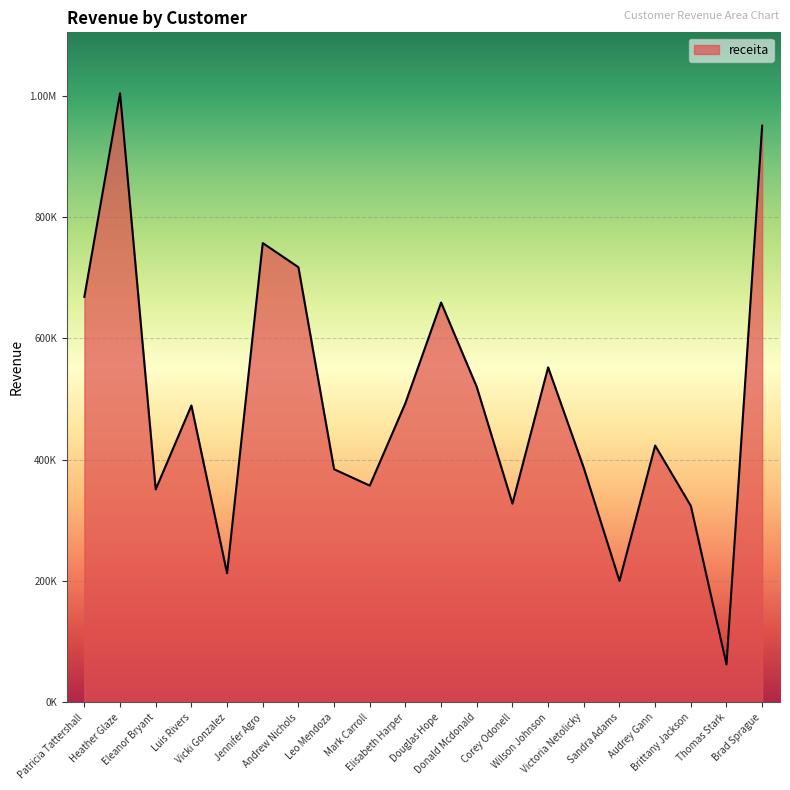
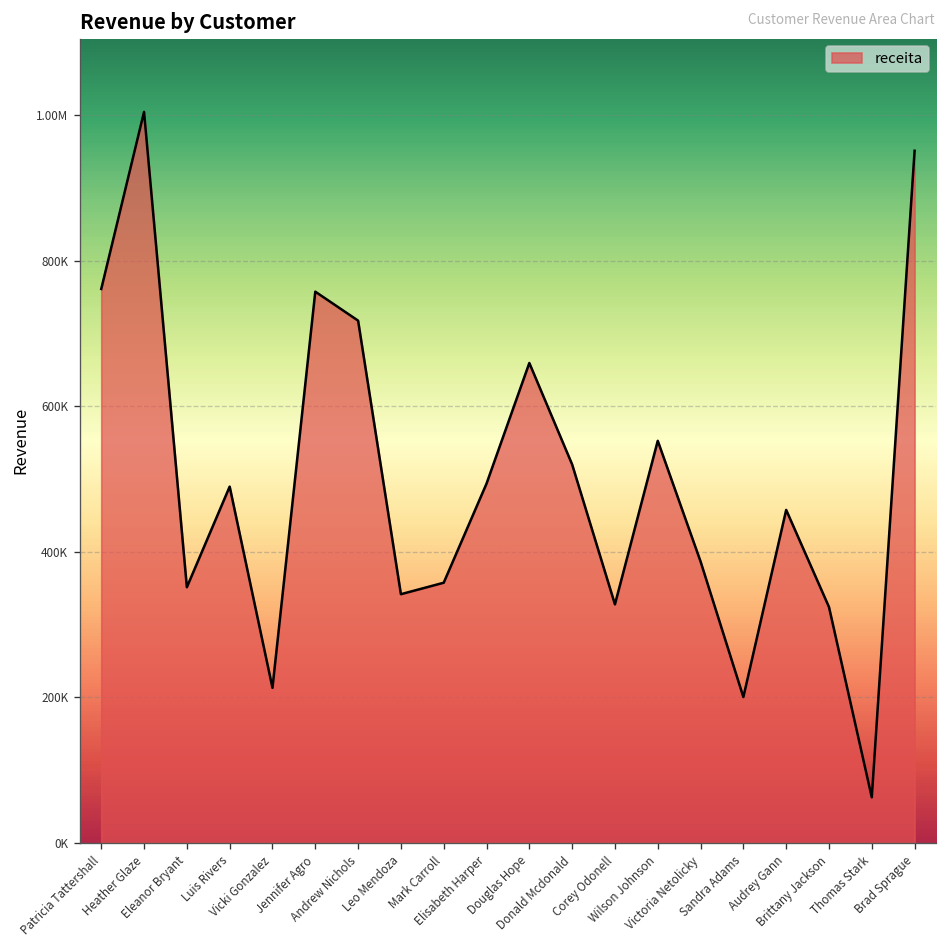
  {
-   "Patricia Tattershall": 670000,
+   "Patricia Tattershall": 760000,
    "Heather Glaze": 1000000,
    "Eleanor Bryant": 350000,
    "Luis Rivers": 490000,
    "Vicki Gonzalez": 210000,
    "Jennifer Agro": 760000,
    "Andrew Nichols": 720000,
-   "Leo Mendoza": 380000,
+   "Leo Mendoza": 340000,
    "Mark Carroll": 360000,
    "Elisabeth Harper": 490000,
    "Douglas Hope": 660000,
    "Donald Mcdonald": 520000,
    "Corey Odonell": 330000,
    "Wilson Johnson": 550000,
    "Victoria Netolicky": 390000,
    "Sandra Adams": 200000,
-   "Audrey Gann": 420000,
+   "Audrey Gann": 460000,
    "Brittany Jackson": 320000,
    "Thomas Stark": 60000,
    "Brad Sprague": 950000
  }
